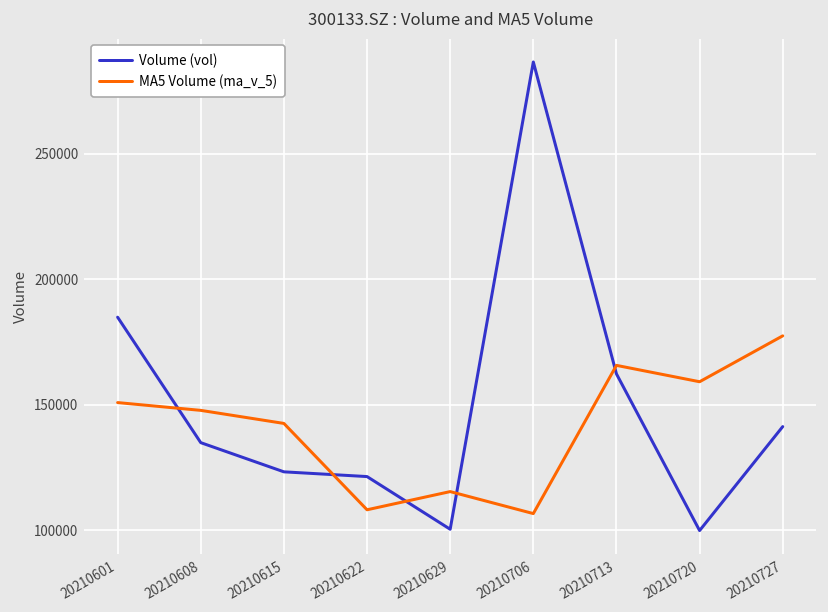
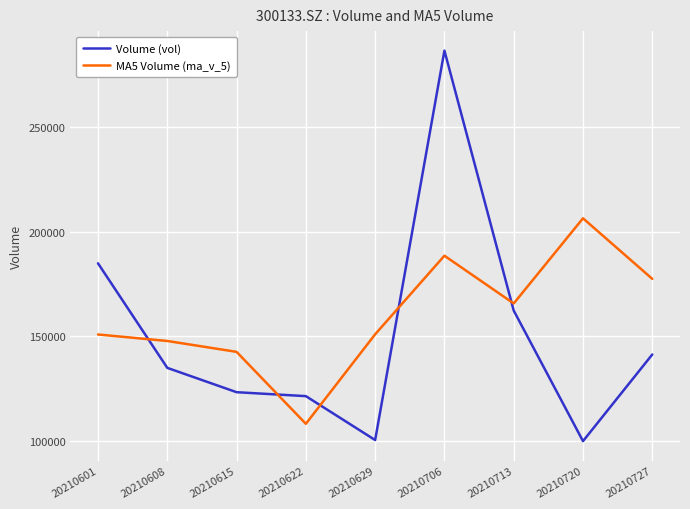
  {
    "Volume (vol)": {
      "20210601": 185000,
      "20210608": 135000,
      "20210615": 123000,
      "20210622": 121000,
      "20210629": 100000,
      "20210706": 287000,
      "20210713": 162000,
      "20210720": 100000,
      "20210727": 141000
    },
    "MA5 Volume (ma_v_5)": {
      "20210601": 151000,
      "20210608": 148000,
      "20210615": 143000,
      "20210622": 108000,
-     "20210629": 115000,
-     "20210706": 107000,
+     "20210629": 151000,
+     "20210706": 189000,
      "20210713": 166000,
-     "20210720": 159000,
+     "20210720": 206000,
      "20210727": 177000
    }
  }
